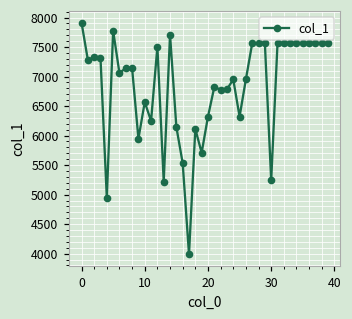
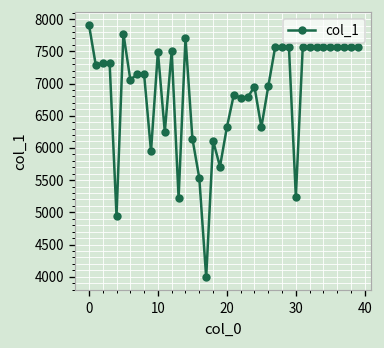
  {
    "0": 7900,
-   "10": 6600,
+   "10": 7500,
    "20": 6300,
    "30": 5200
  }
